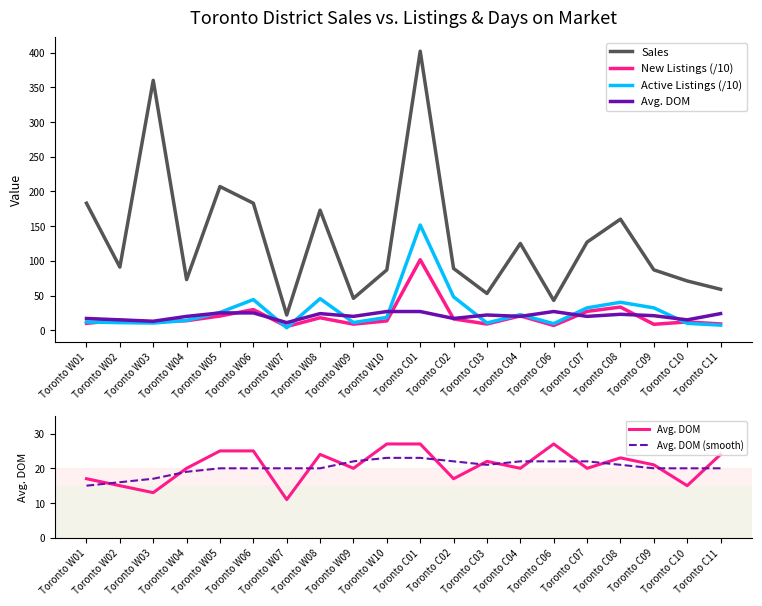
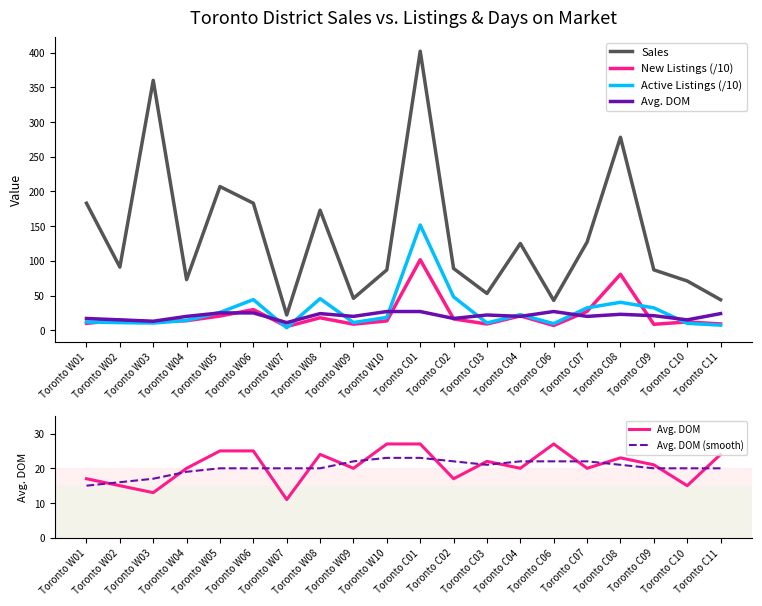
  {
    "Toronto District Sales vs. Listings & Days on Market": {
      "Sales": {
        "Toronto W01": 180,
        "Toronto W02": 90,
        "Toronto W03": 360,
        "Toronto W04": 70,
        "Toronto W05": 210,
        "Toronto W06": 180,
        "Toronto W07": 20,
        "Toronto W08": 170,
        "Toronto W09": 50,
        "Toronto W10": 90,
        "Toronto C01": 400,
        "Toronto C02": 90,
        "Toronto C03": 50,
        "Toronto C04": 130,
        "Toronto C06": 40,
        "Toronto C07": 130,
-       "Toronto C08": 160,
+       "Toronto C08": 280,
        "Toronto C09": 90,
        "Toronto C10": 70,
-       "Toronto C11": 60
+       "Toronto C11": 40
      },
      "New Listings (/10)": {
        "Toronto W05": 20,
        "Toronto W06": 30,
        "Toronto W08": 20,
        "Toronto W10": 10,
        "Toronto C01": 100,
        "Toronto C07": 30,
-       "Toronto C08": 30,
+       "Toronto C08": 80,
        "Toronto C09": 10
      },
      "Active Listings (/10)": {
        "Toronto W06": 40,
        "Toronto W08": 50,
        "Toronto W10": 20,
        "Toronto C01": 150,
        "Toronto C02": 50,
        "Toronto C07": 30,
        "Toronto C08": 40,
        "Toronto C09": 30
      }
    }
  }
